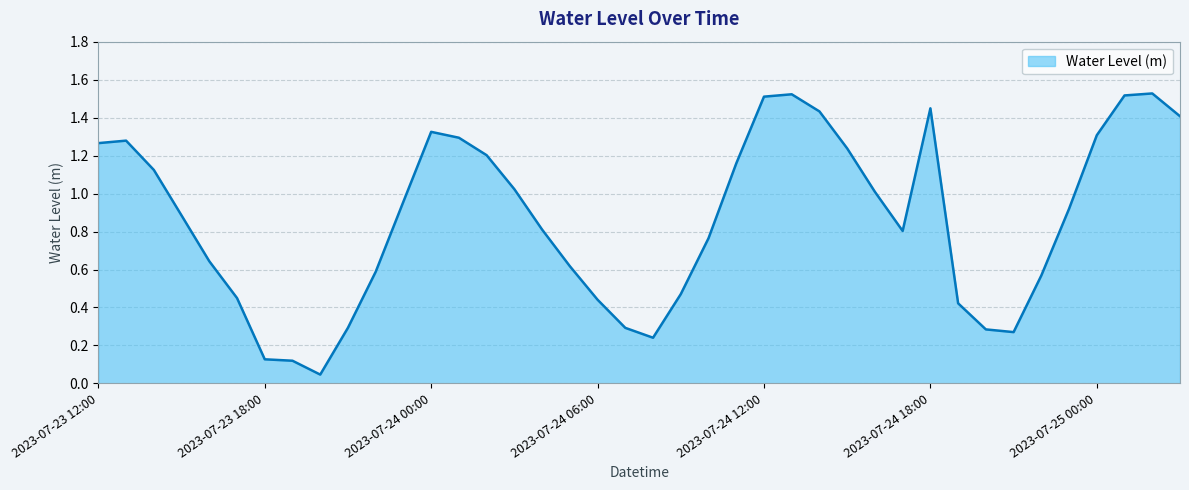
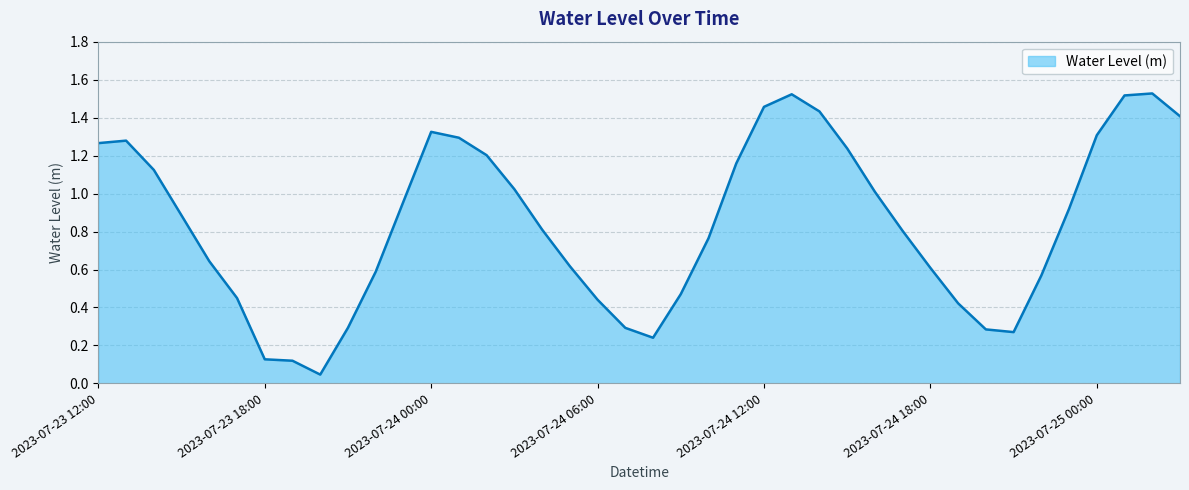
  {
    "2023-07-23 12:00": 1.27,
    "2023-07-23 18:00": 0.13,
    "2023-07-24 00:00": 1.33,
    "2023-07-24 06:00": 0.44,
-   "2023-07-24 12:00": 1.51,
-   "2023-07-24 18:00": 1.45,
+   "2023-07-24 12:00": 1.46,
+   "2023-07-24 18:00": 0.61,
    "2023-07-25 00:00": 1.31
  }
